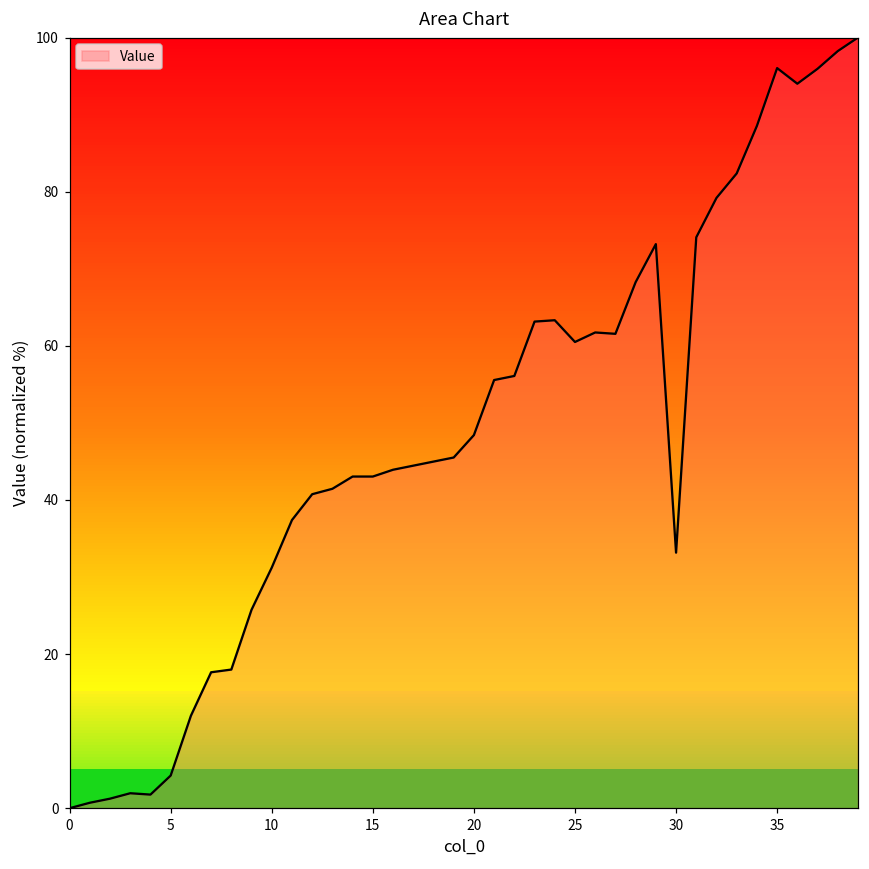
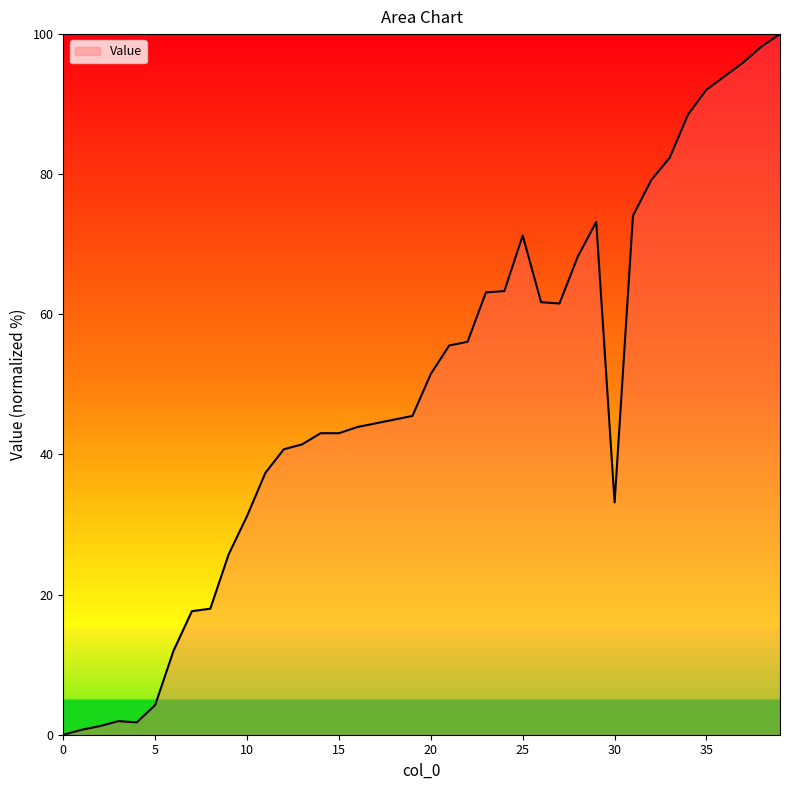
  {
    "0": 0,
    "5": 4,
    "10": 31,
    "15": 43,
-   "20": 48,
-   "25": 60,
+   "20": 51,
+   "25": 71,
    "30": 33,
-   "35": 96
+   "35": 92
  }
